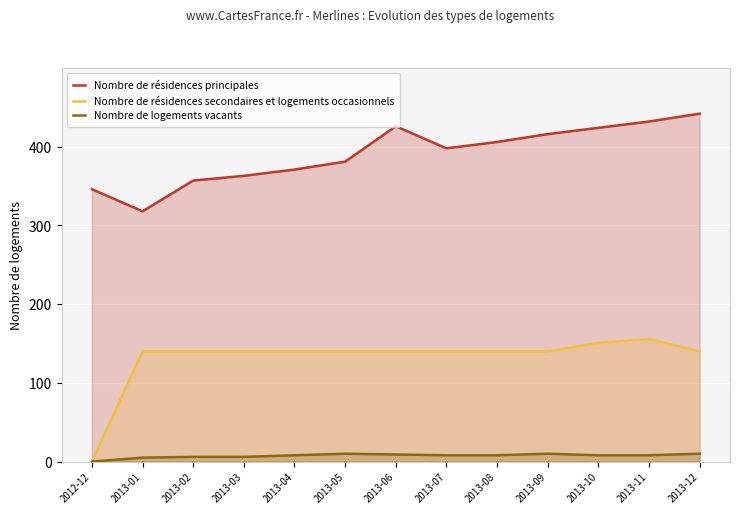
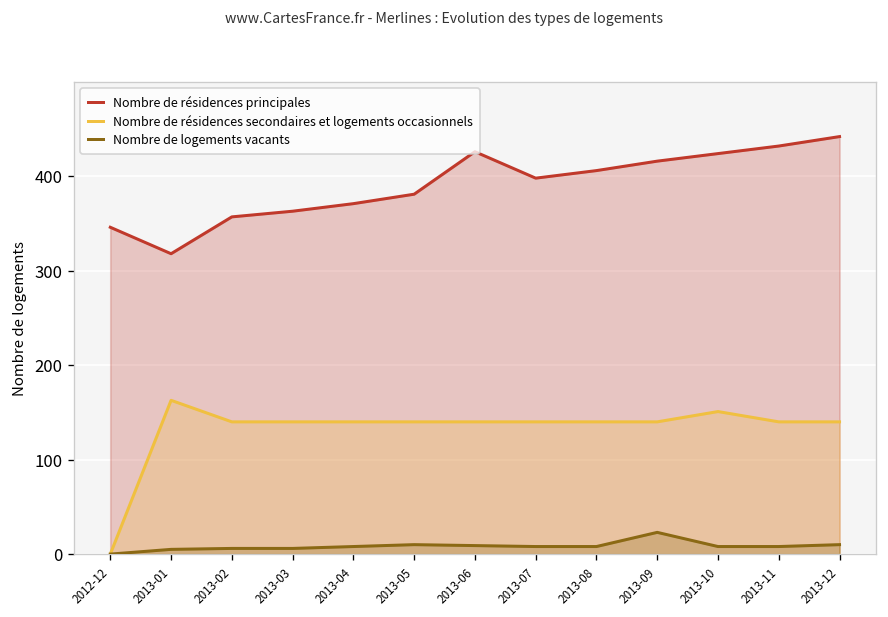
  {
    "Nombre de résidences principales": {
      "2012-12": 350,
      "2013-01": 320,
      "2013-02": 360,
      "2013-03": 360,
      "2013-04": 370,
      "2013-05": 380,
      "2013-07": 400,
      "2013-08": 410,
      "2013-09": 420,
      "2013-10": 420,
      "2013-11": 430,
      "2013-12": 440
    },
    "Nombre de résidences secondaires et logements occasionnels": {
-     "2013-01": 140,
+     "2013-01": 160,
      "2013-02": 140,
      "2013-03": 140,
      "2013-04": 140,
      "2013-05": 140,
      "2013-06": 140,
      "2013-07": 140,
      "2013-08": 140,
      "2013-09": 140,
      "2013-10": 150,
-     "2013-11": 160,
+     "2013-11": 140,
      "2013-12": 140
    },
    "Nombre de logements vacants": {
      "2013-01": 10,
      "2013-02": 10,
      "2013-03": 10,
      "2013-04": 10,
      "2013-05": 10,
      "2013-06": 10,
      "2013-07": 10,
      "2013-08": 10,
-     "2013-09": 10,
+     "2013-09": 20,
      "2013-10": 10,
      "2013-11": 10,
      "2013-12": 10
    }
  }
